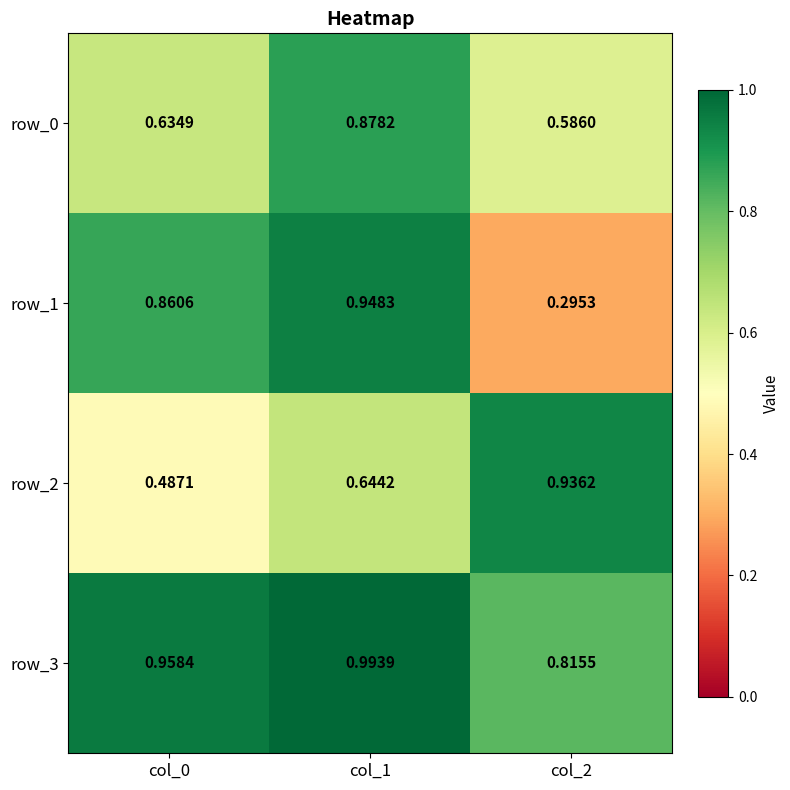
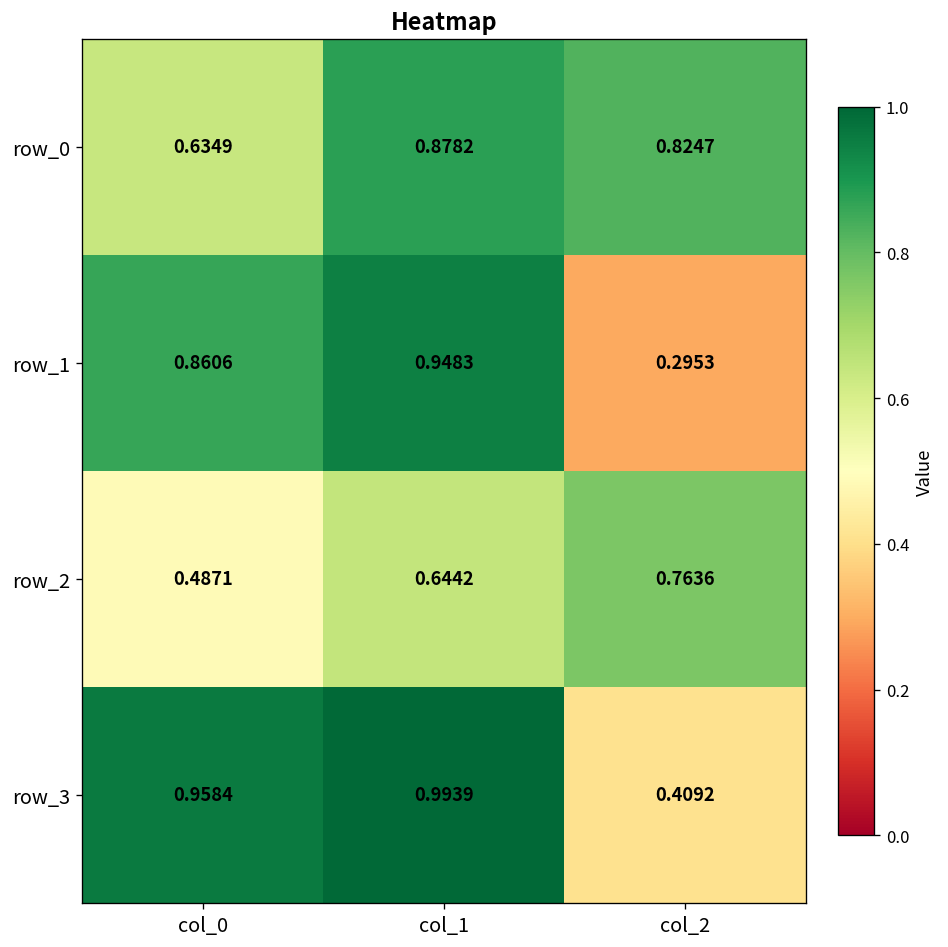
  {
    "row_0": {
      "col_0": 0.6349,
      "col_1": 0.8782,
-     "col_2": 0.5860
+     "col_2": 0.8247
    },
    "row_1": {
      "col_0": 0.8606,
      "col_1": 0.9483,
      "col_2": 0.2953
    },
    "row_2": {
      "col_0": 0.4871,
      "col_1": 0.6442,
-     "col_2": 0.9362
+     "col_2": 0.7636
    },
    "row_3": {
      "col_0": 0.9584,
      "col_1": 0.9939,
-     "col_2": 0.8155
+     "col_2": 0.4092
    }
  }
